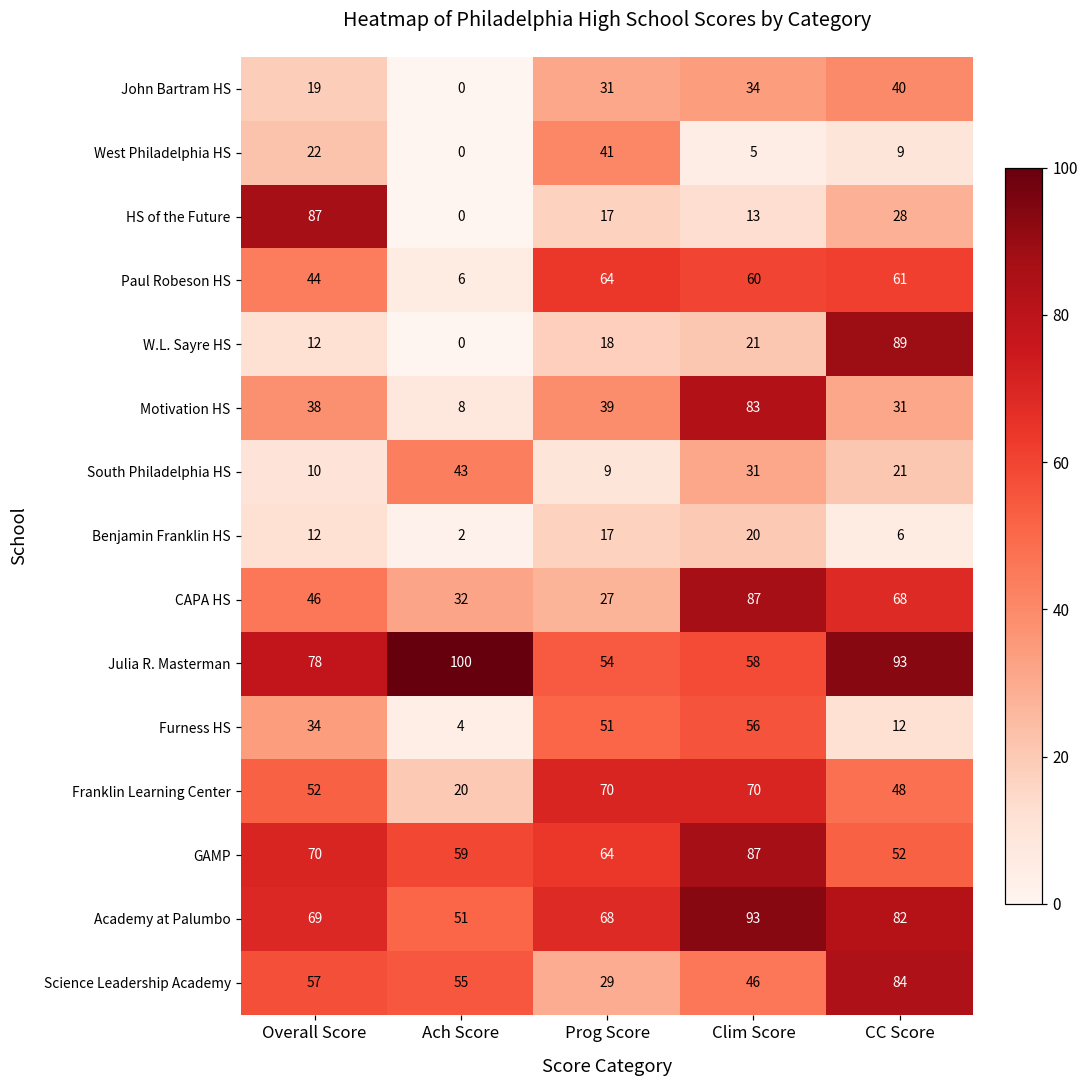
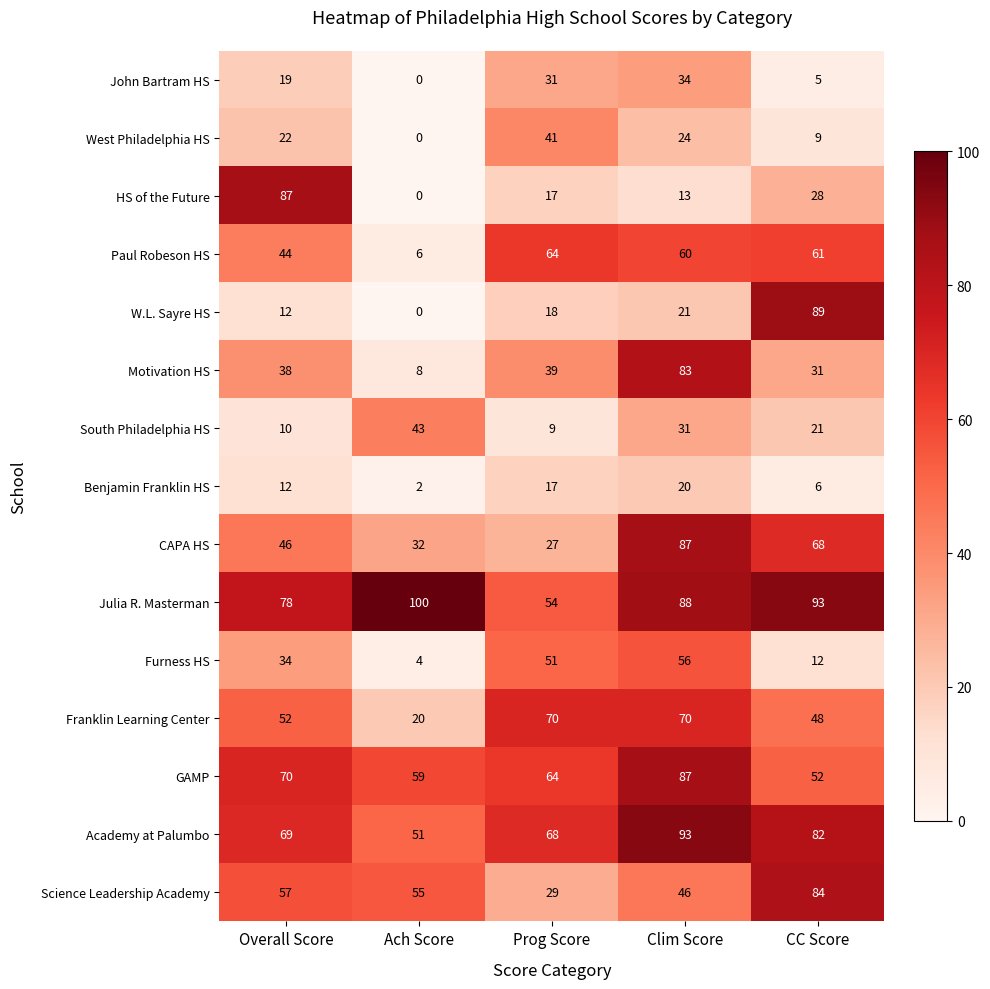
  {
    "John Bartram HS": {
      "Overall Score": 19,
      "Ach Score": 0,
      "Prog Score": 31,
      "Clim Score": 34,
-     "CC Score": 40
+     "CC Score": 5
    },
    "West Philadelphia HS": {
      "Overall Score": 22,
      "Ach Score": 0,
      "Prog Score": 41,
-     "Clim Score": 5,
+     "Clim Score": 24,
      "CC Score": 9
    },
    "HS of the Future": {
      "Overall Score": 87,
      "Ach Score": 0,
      "Prog Score": 17,
      "Clim Score": 13,
      "CC Score": 28
    },
    "Paul Robeson HS": {
      "Overall Score": 44,
      "Ach Score": 6,
      "Prog Score": 64,
      "Clim Score": 60,
      "CC Score": 61
    },
    "W.L. Sayre HS": {
      "Overall Score": 12,
      "Ach Score": 0,
      "Prog Score": 18,
      "Clim Score": 21,
      "CC Score": 89
    },
    "Motivation HS": {
      "Overall Score": 38,
      "Ach Score": 8,
      "Prog Score": 39,
      "Clim Score": 83,
      "CC Score": 31
    },
    "South Philadelphia HS": {
      "Overall Score": 10,
      "Ach Score": 43,
      "Prog Score": 9,
      "Clim Score": 31,
      "CC Score": 21
    },
    "Benjamin Franklin HS": {
      "Overall Score": 12,
      "Ach Score": 2,
      "Prog Score": 17,
      "Clim Score": 20,
      "CC Score": 6
    },
    "CAPA HS": {
      "Overall Score": 46,
      "Ach Score": 32,
      "Prog Score": 27,
      "Clim Score": 87,
      "CC Score": 68
    },
    "Julia R. Masterman": {
      "Overall Score": 78,
      "Ach Score": 100,
      "Prog Score": 54,
-     "Clim Score": 58,
+     "Clim Score": 88,
      "CC Score": 93
    },
    "Furness HS": {
      "Overall Score": 34,
      "Ach Score": 4,
      "Prog Score": 51,
      "Clim Score": 56,
      "CC Score": 12
    },
    "Franklin Learning Center": {
      "Overall Score": 52,
      "Ach Score": 20,
      "Prog Score": 70,
      "Clim Score": 70,
      "CC Score": 48
    },
    "GAMP": {
      "Overall Score": 70,
      "Ach Score": 59,
      "Prog Score": 64,
      "Clim Score": 87,
      "CC Score": 52
    },
    "Academy at Palumbo": {
      "Overall Score": 69,
      "Ach Score": 51,
      "Prog Score": 68,
      "Clim Score": 93,
      "CC Score": 82
    },
    "Science Leadership Academy": {
      "Overall Score": 57,
      "Ach Score": 55,
      "Prog Score": 29,
      "Clim Score": 46,
      "CC Score": 84
    }
  }
